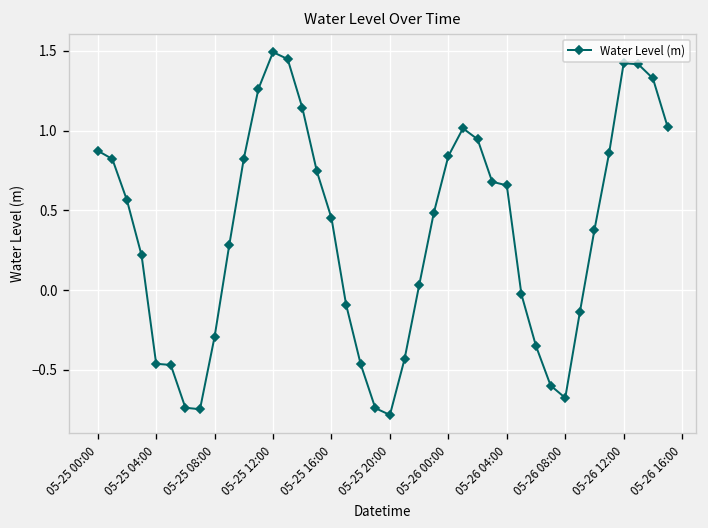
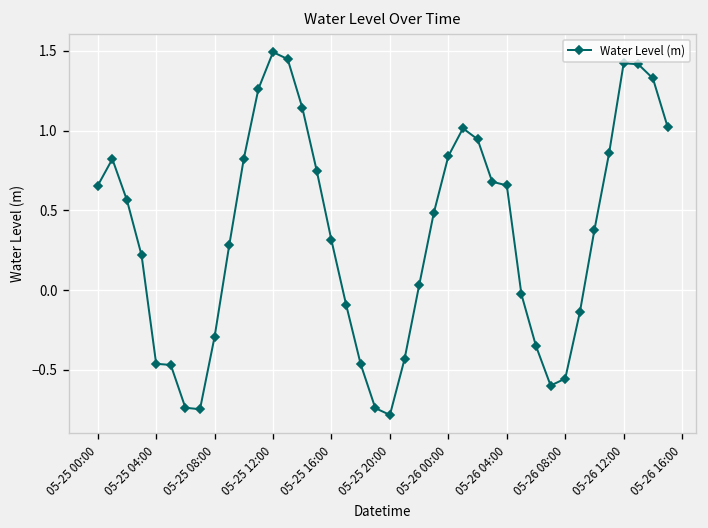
  {
-   "05-25 00:00": 0.87,
+   "05-25 00:00": 0.66,
    "05-25 04:00": -0.46,
    "05-25 08:00": -0.29,
    "05-25 12:00": 1.49,
-   "05-25 16:00": 0.45,
+   "05-25 16:00": 0.31,
    "05-25 20:00": -0.78,
    "05-26 00:00": 0.84,
    "05-26 04:00": 0.66,
-   "05-26 08:00": -0.68,
+   "05-26 08:00": -0.55,
    "05-26 12:00": 1.42
  }
